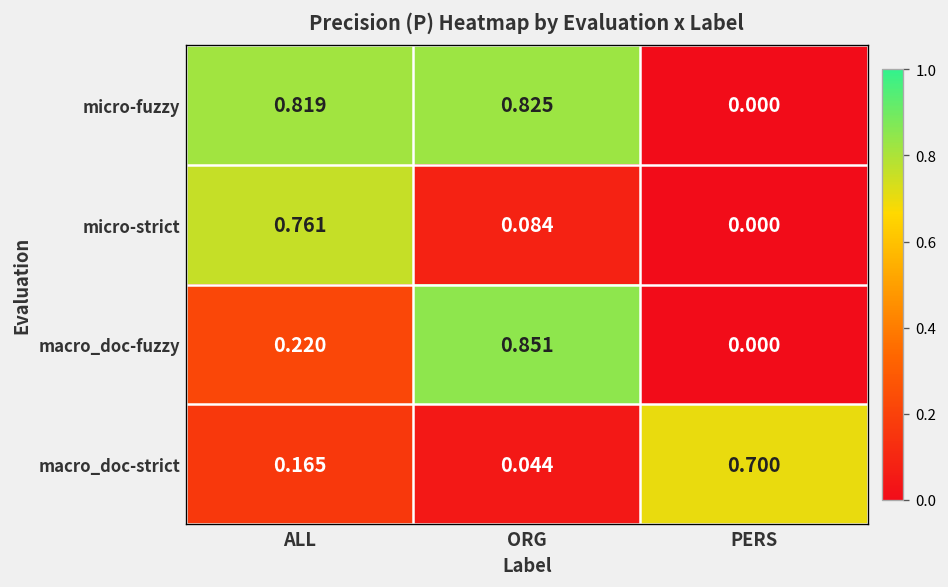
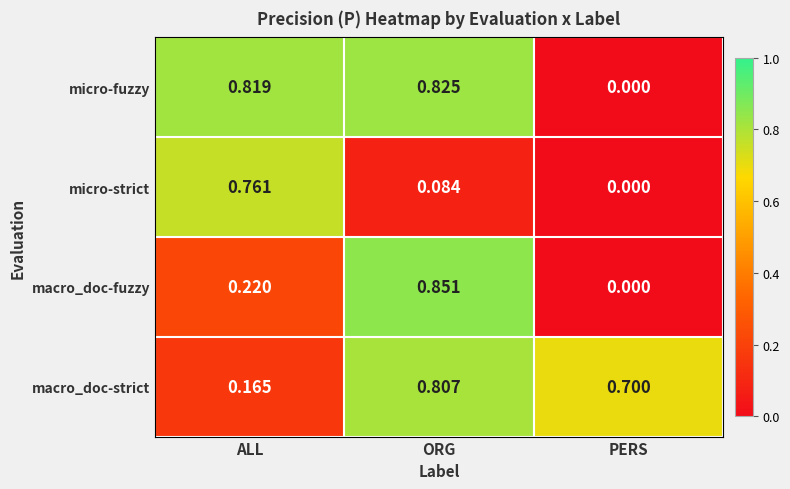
  {
    "micro-fuzzy": {
      "ALL": 0.819,
      "ORG": 0.825,
      "PERS": 0.000
    },
    "micro-strict": {
      "ALL": 0.761,
      "ORG": 0.084,
      "PERS": 0.000
    },
    "macro_doc-fuzzy": {
      "ALL": 0.220,
      "ORG": 0.851,
      "PERS": 0.000
    },
    "macro_doc-strict": {
      "ALL": 0.165,
-     "ORG": 0.044,
+     "ORG": 0.807,
      "PERS": 0.700
    }
  }
